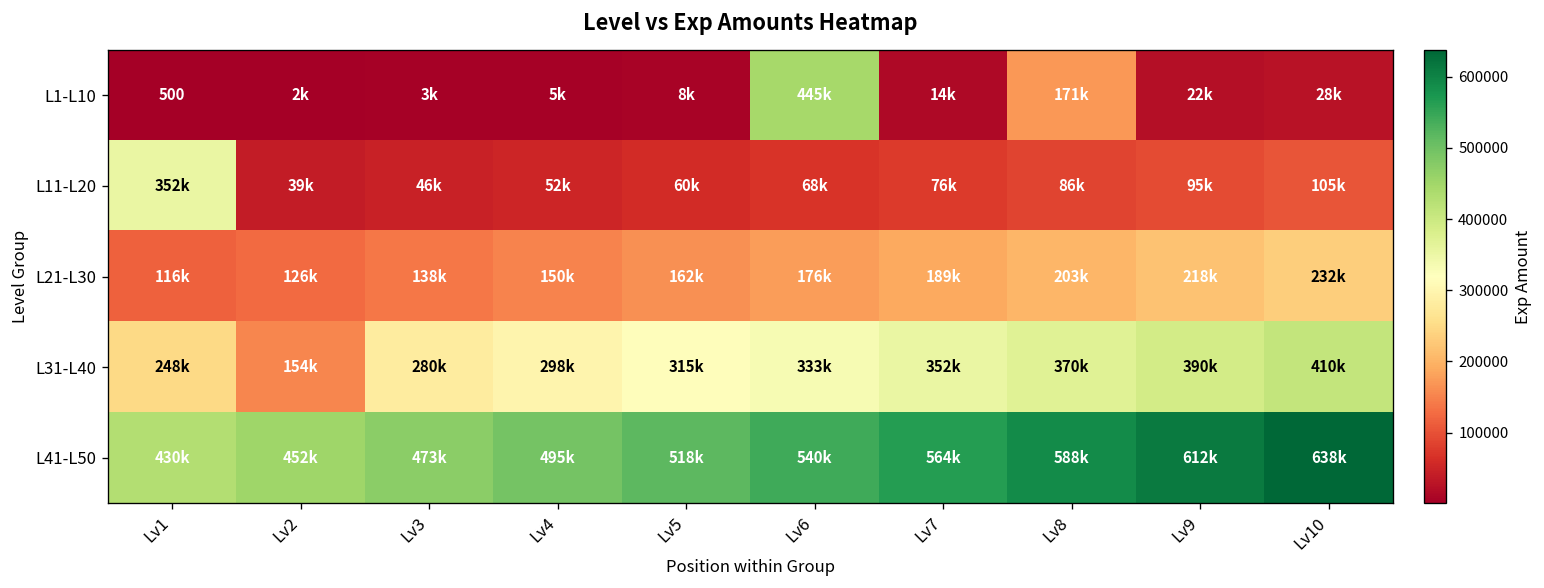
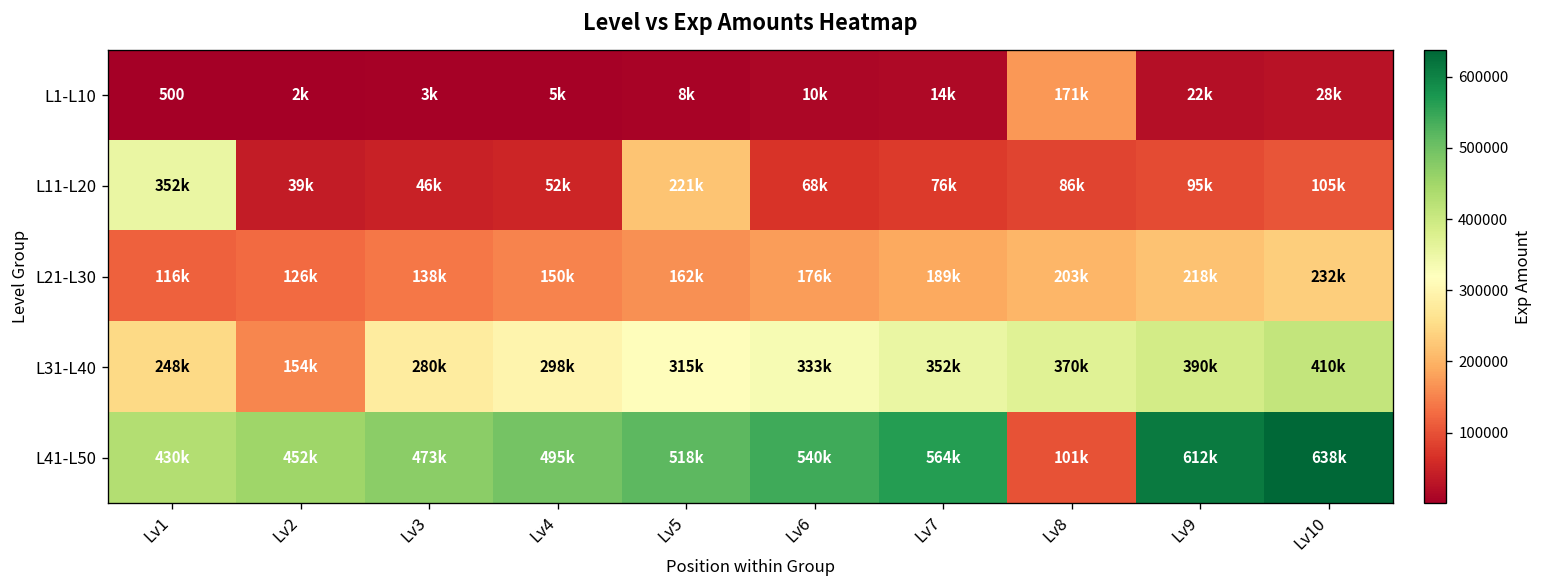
  {
    "L1-L10": {
      "Lv1": "500",
      "Lv2": "2k",
      "Lv3": "3k",
      "Lv4": "5k",
      "Lv5": "8k",
-     "Lv6": "445k",
+     "Lv6": "10k",
      "Lv7": "14k",
      "Lv8": "171k",
      "Lv9": "22k",
      "Lv10": "28k"
    },
    "L11-L20": {
      "Lv1": "352k",
      "Lv2": "39k",
      "Lv3": "46k",
      "Lv4": "52k",
-     "Lv5": "60k",
+     "Lv5": "221k",
      "Lv6": "68k",
      "Lv7": "76k",
      "Lv8": "86k",
      "Lv9": "95k",
      "Lv10": "105k"
    },
    "L21-L30": {
      "Lv1": "116k",
      "Lv2": "126k",
      "Lv3": "138k",
      "Lv4": "150k",
      "Lv5": "162k",
      "Lv6": "176k",
      "Lv7": "189k",
      "Lv8": "203k",
      "Lv9": "218k",
      "Lv10": "232k"
    },
    "L31-L40": {
      "Lv1": "248k",
      "Lv2": "154k",
      "Lv3": "280k",
      "Lv4": "298k",
      "Lv5": "315k",
      "Lv6": "333k",
      "Lv7": "352k",
      "Lv8": "370k",
      "Lv9": "390k",
      "Lv10": "410k"
    },
    "L41-L50": {
      "Lv1": "430k",
      "Lv2": "452k",
      "Lv3": "473k",
      "Lv4": "495k",
      "Lv5": "518k",
      "Lv6": "540k",
      "Lv7": "564k",
-     "Lv8": "588k",
+     "Lv8": "101k",
      "Lv9": "612k",
      "Lv10": "638k"
    }
  }
